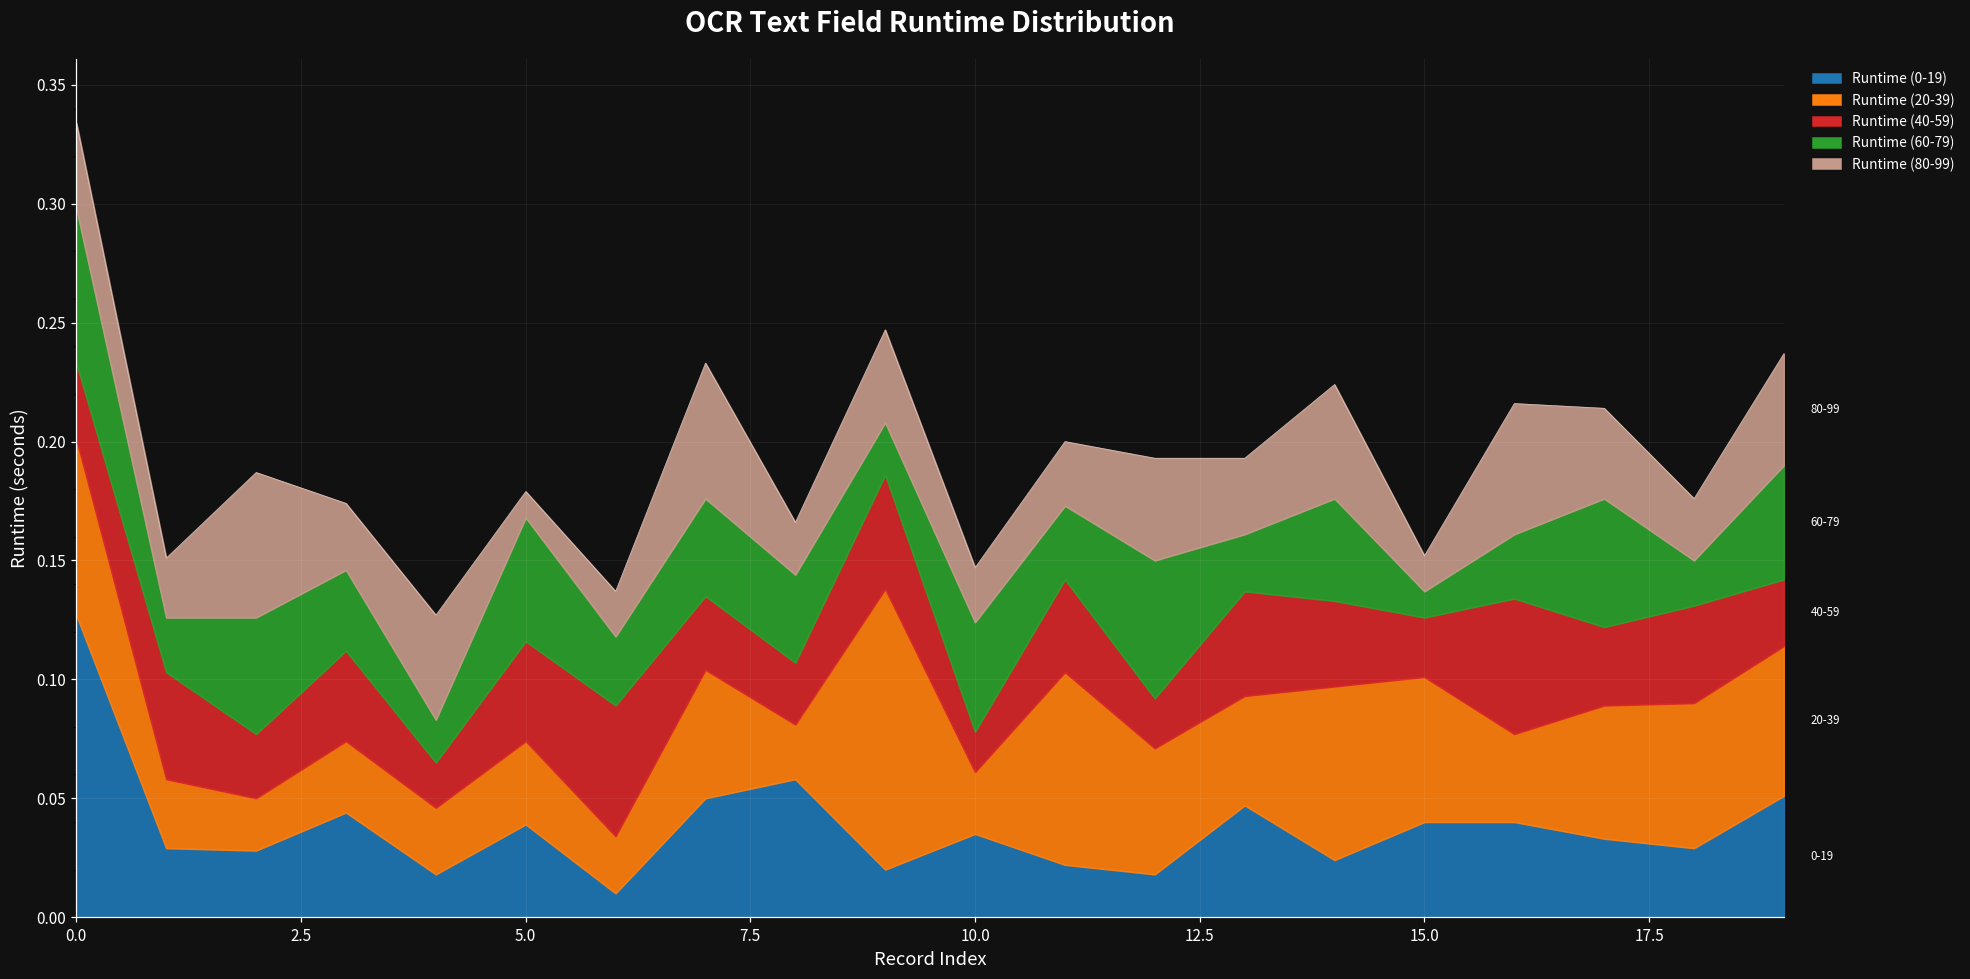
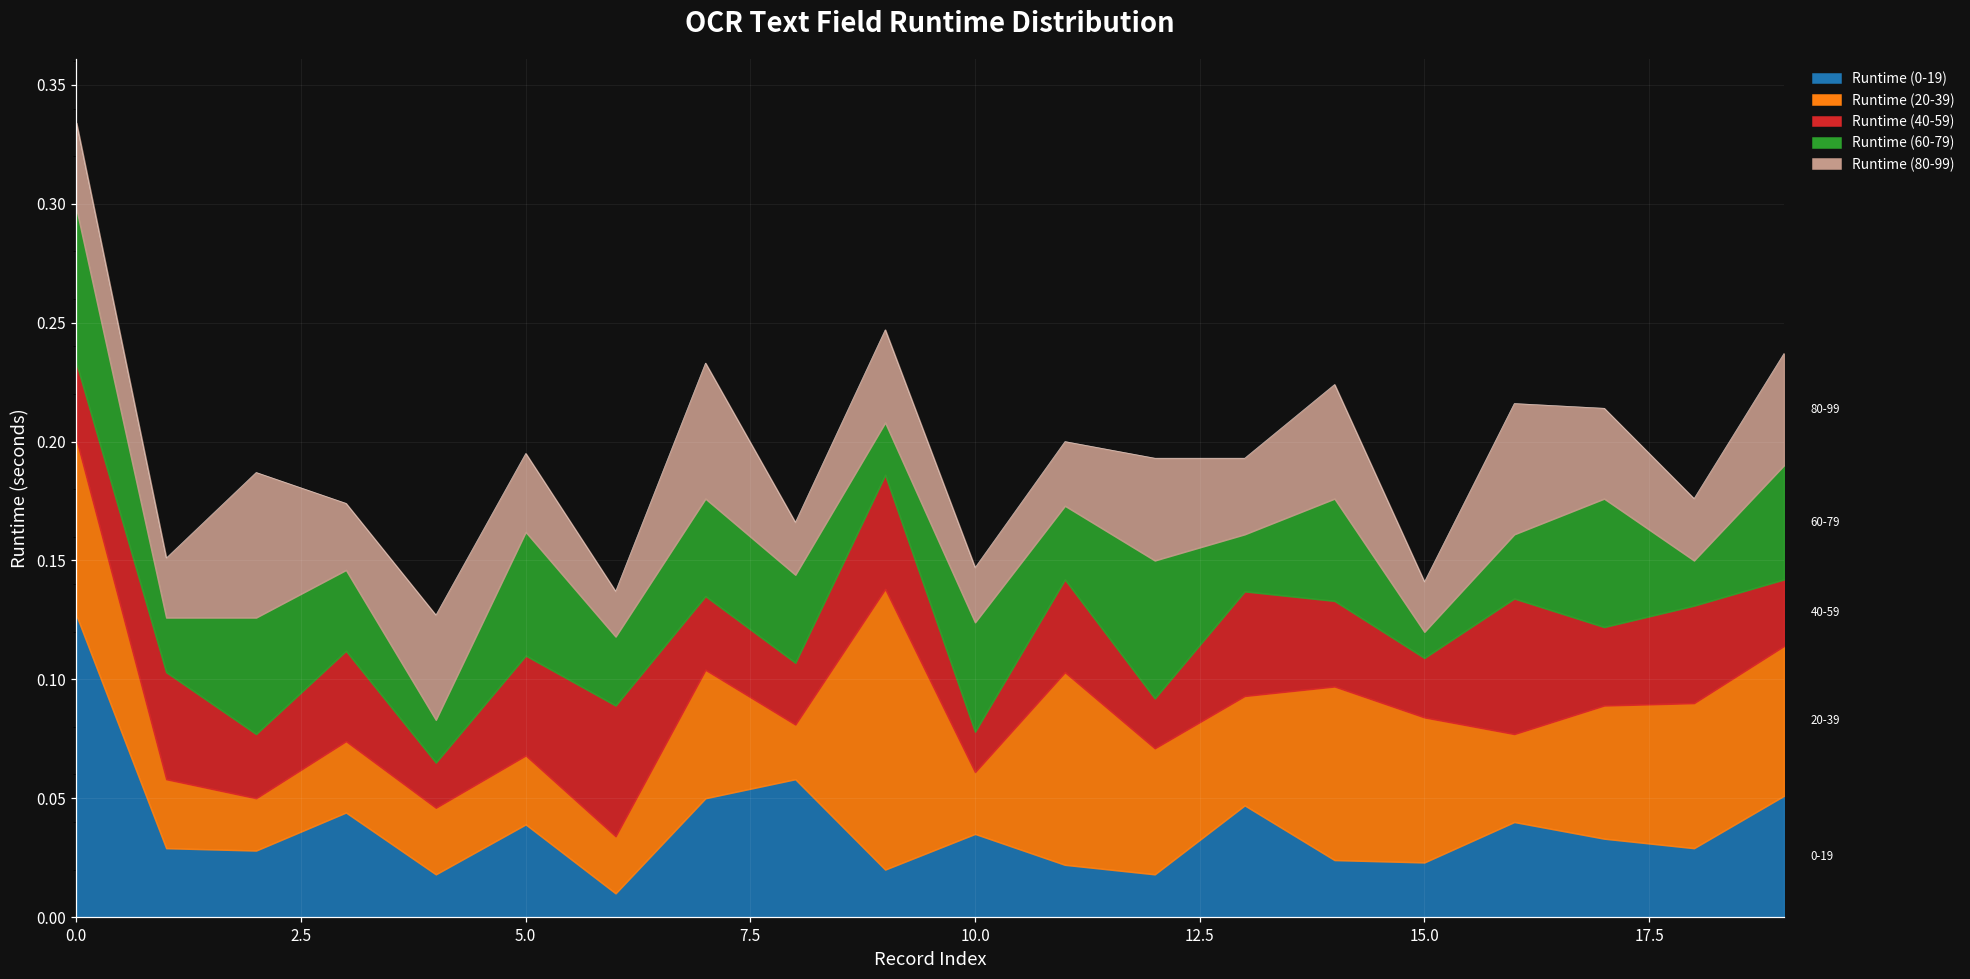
  {
    "Runtime (0-19)": {
      "0.0": 0.127,
      "5.0": 0.039,
      "10.0": 0.035,
-     "15.0": 0.040
+     "15.0": 0.023
    },
    "Runtime (20-39)": {
      "0.0": 0.074,
-     "5.0": 0.035,
+     "5.0": 0.029,
      "10.0": 0.026,
      "15.0": 0.061
    },
    "Runtime (40-59)": {
      "0.0": 0.032,
      "5.0": 0.042,
      "10.0": 0.017,
      "15.0": 0.025
    },
    "Runtime (60-79)": {
      "0.0": 0.065,
      "5.0": 0.052,
      "10.0": 0.046,
      "15.0": 0.011
    },
    "Runtime (80-99)": {
      "0.0": 0.036,
-     "5.0": 0.011,
+     "5.0": 0.033,
      "10.0": 0.023,
-     "15.0": 0.015
+     "15.0": 0.021
    }
  }
